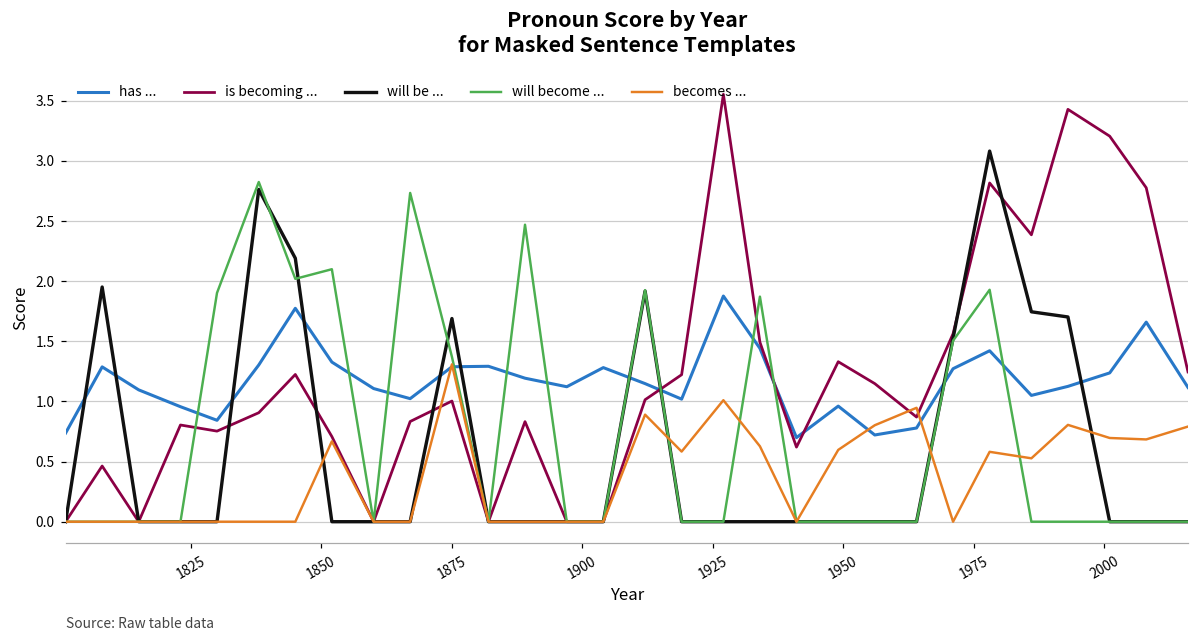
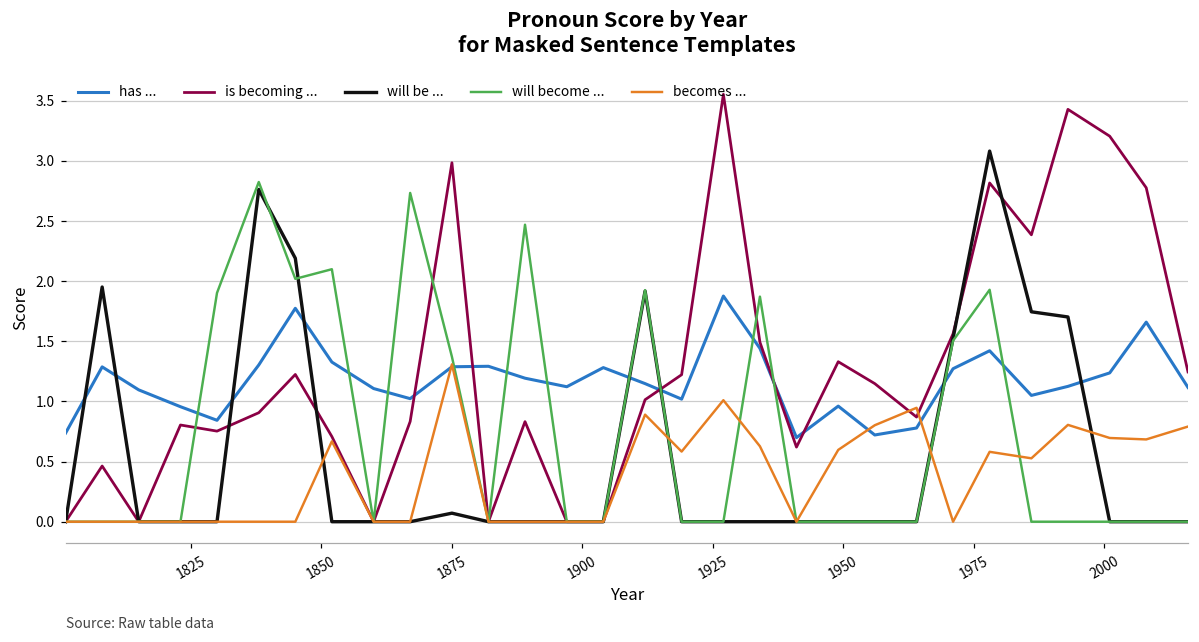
  {
    "is becoming ...": {
-     "1875": 1.00
+     "1875": 2.98
    },
    "will be ...": {
-     "1875": 1.69
+     "1875": 0.07
    },
    "will become ...": {
      "1875": 1.37
    }
  }
